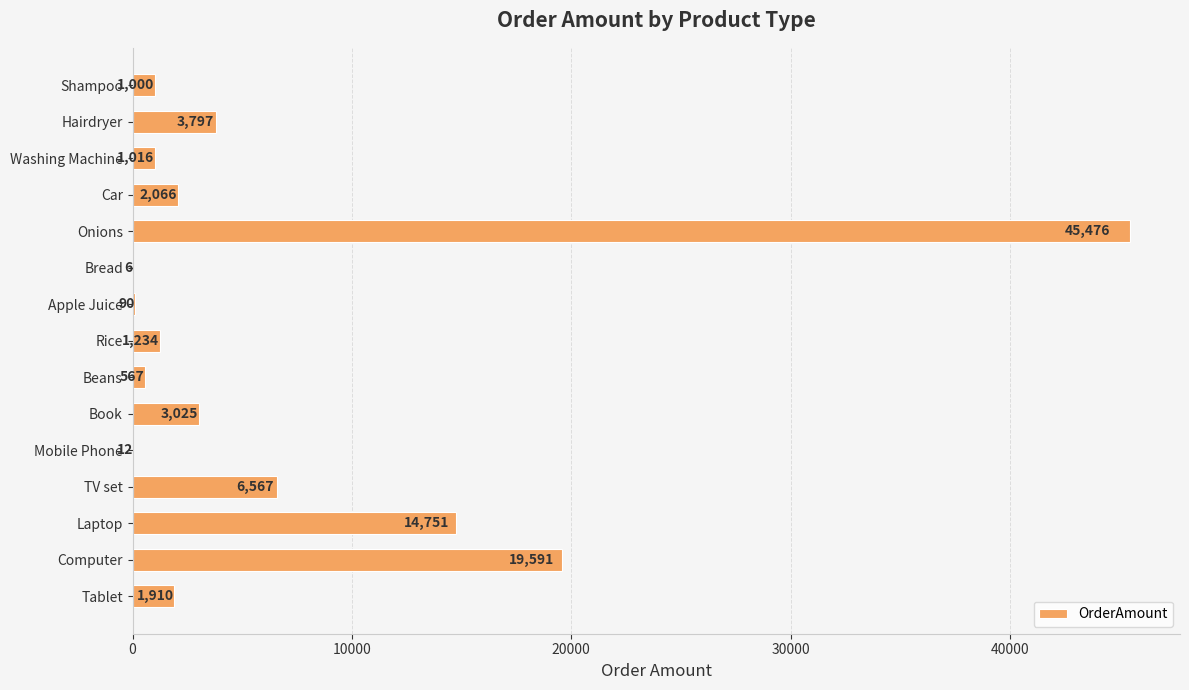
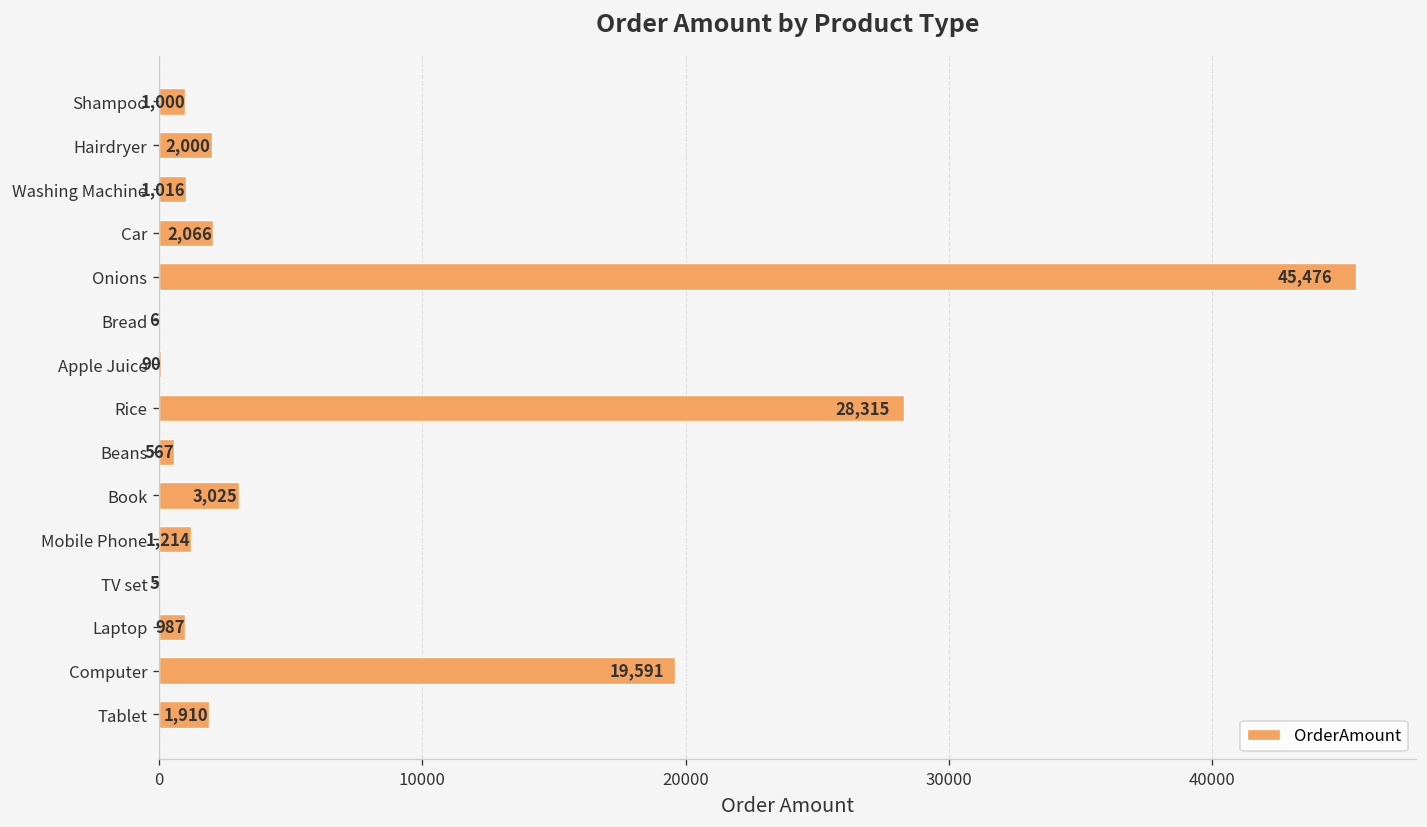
  {
    "Shampoo": "1,000",
-   "Hairdryer": "3,797",
+   "Hairdryer": "2,000",
    "Washing Machine": "1,016",
    "Car": "2,066",
    "Onions": "45,476",
    "Bread": "6",
    "Apple Juice": "90",
-   "Rice": "1,234",
+   "Rice": "28,315",
    "Beans": "567",
    "Book": "3,025",
-   "Mobile Phone": "12",
-   "TV set": "6,567",
-   "Laptop": "14,751",
+   "Mobile Phone": "1,214",
+   "TV set": "5",
+   "Laptop": "987",
    "Computer": "19,591",
    "Tablet": "1,910"
  }
